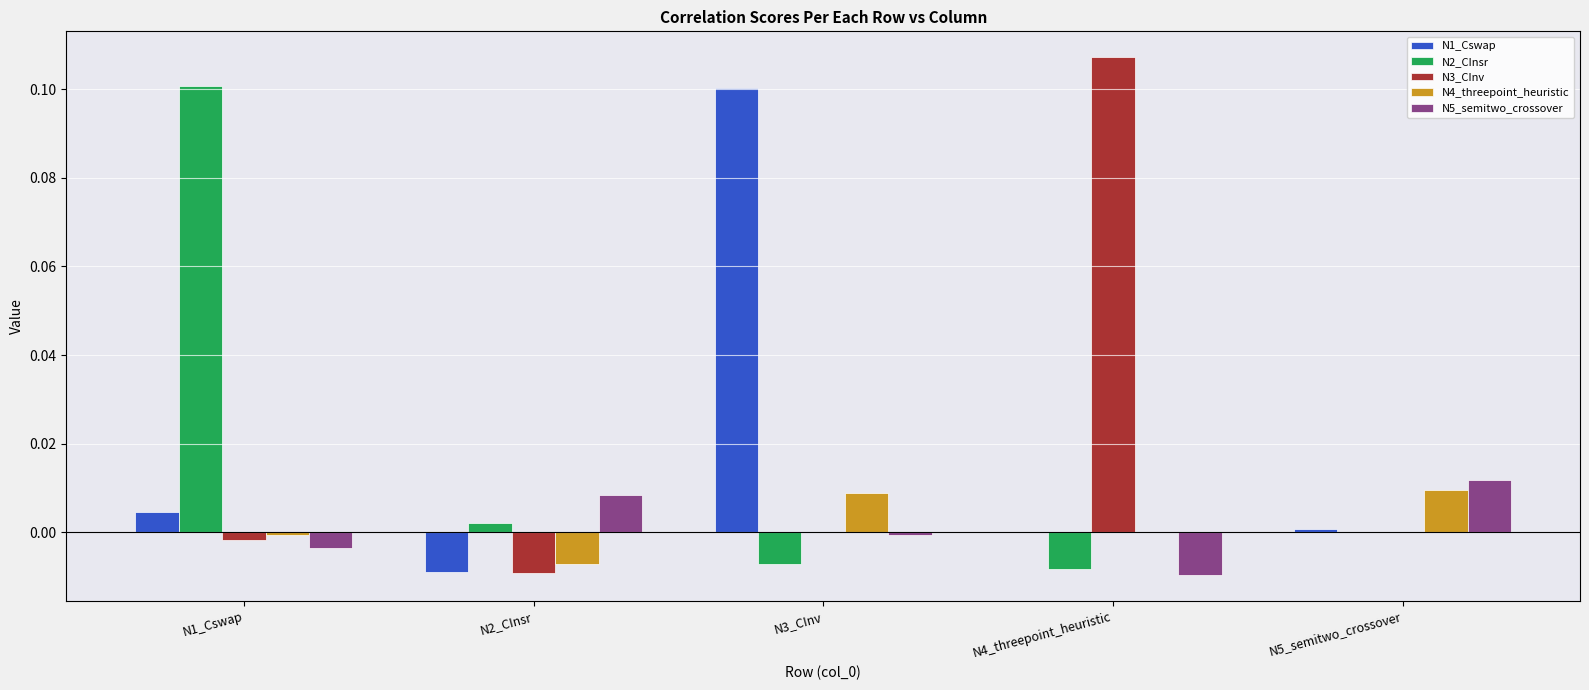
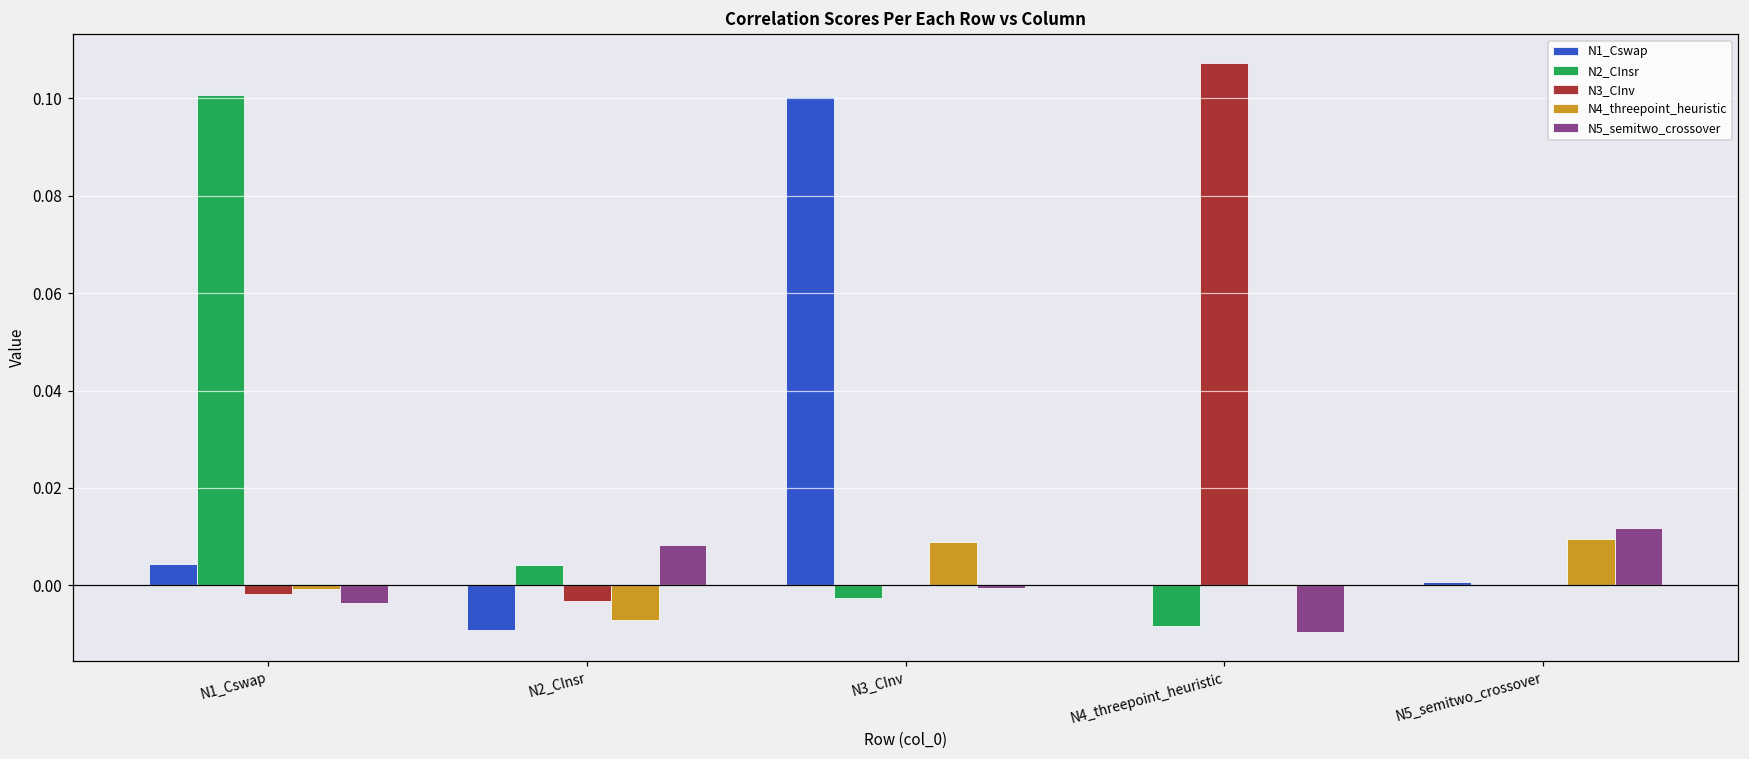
  {
    "N1_Cswap": {
      "N1_Cswap": 0.004,
      "N2_CInsr": -0.009,
      "N3_CInv": 0.100,
      "N5_semitwo_crossover": 0.001
    },
    "N2_CInsr": {
      "N1_Cswap": 0.101,
-     "N2_CInsr": 0.002,
-     "N3_CInv": -0.007,
+     "N2_CInsr": 0.004,
+     "N3_CInv": -0.003,
      "N4_threepoint_heuristic": -0.008
    },
    "N3_CInv": {
      "N1_Cswap": -0.002,
-     "N2_CInsr": -0.009,
+     "N2_CInsr": -0.003,
      "N4_threepoint_heuristic": 0.107
    },
    "N4_threepoint_heuristic": {
      "N1_Cswap": -0.001,
      "N2_CInsr": -0.007,
      "N3_CInv": 0.009,
      "N5_semitwo_crossover": 0.009
    },
    "N5_semitwo_crossover": {
      "N1_Cswap": -0.004,
      "N2_CInsr": 0.008,
      "N3_CInv": -0.001,
      "N4_threepoint_heuristic": -0.010,
      "N5_semitwo_crossover": 0.012
    }
  }
